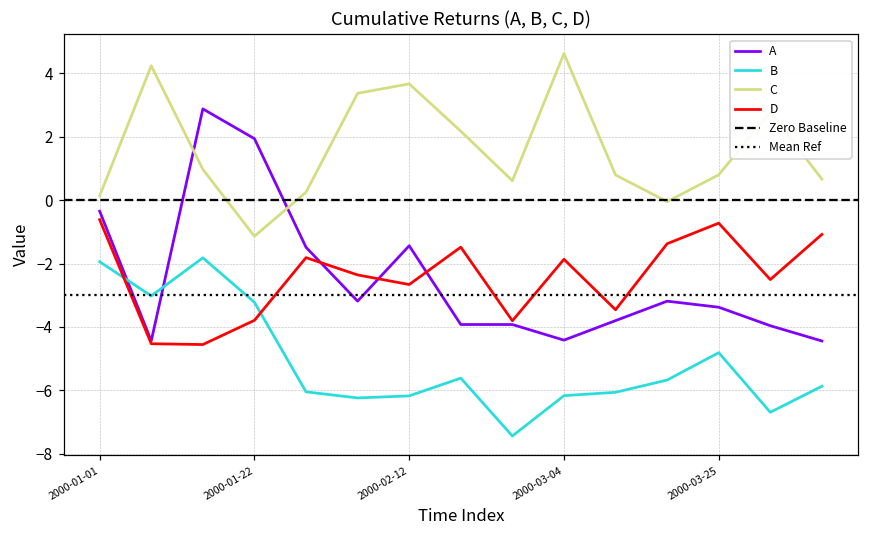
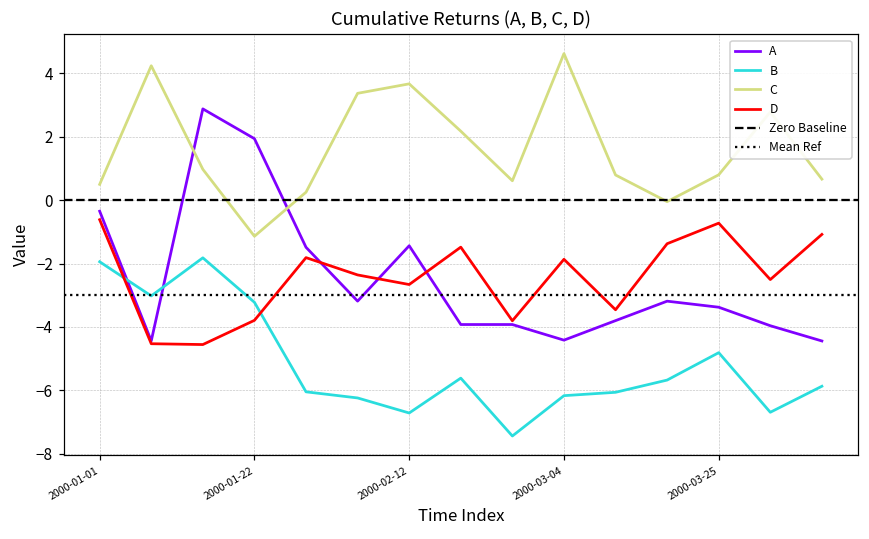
  {
    "A": {
      "2000-01-01": -0.3,
      "2000-01-22": 1.9,
      "2000-02-12": -1.4,
      "2000-03-04": -4.4,
      "2000-03-25": -3.4
    },
    "B": {
      "2000-01-01": -1.9,
      "2000-01-22": -3.2,
-     "2000-02-12": -6.2,
+     "2000-02-12": -6.7,
      "2000-03-04": -6.2,
      "2000-03-25": -4.8
    },
    "C": {
-     "2000-01-01": 0.1,
+     "2000-01-01": 0.5,
      "2000-01-22": -1.1,
      "2000-02-12": 3.7,
      "2000-03-04": 4.6,
      "2000-03-25": 0.8
    },
    "D": {
      "2000-01-01": -0.6,
      "2000-01-22": -3.8,
      "2000-02-12": -2.7,
      "2000-03-04": -1.9,
      "2000-03-25": -0.7
    }
  }
